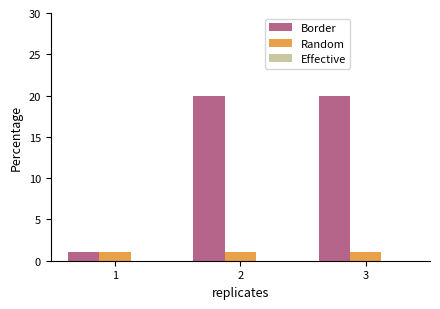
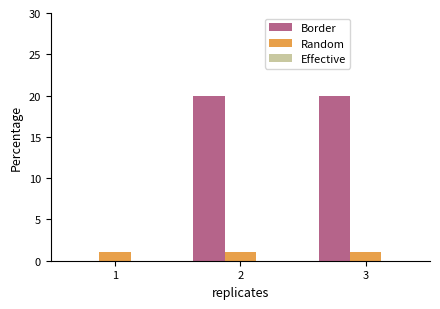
  {
    "Border": {
-     "1": 1,
+     "1": 0,
      "2": 20,
      "3": 20
    },
    "Random": {
      "1": 1,
      "2": 1,
      "3": 1
    },
    "Effective": {
      "1": 0,
      "2": 0,
      "3": 0
    }
  }
